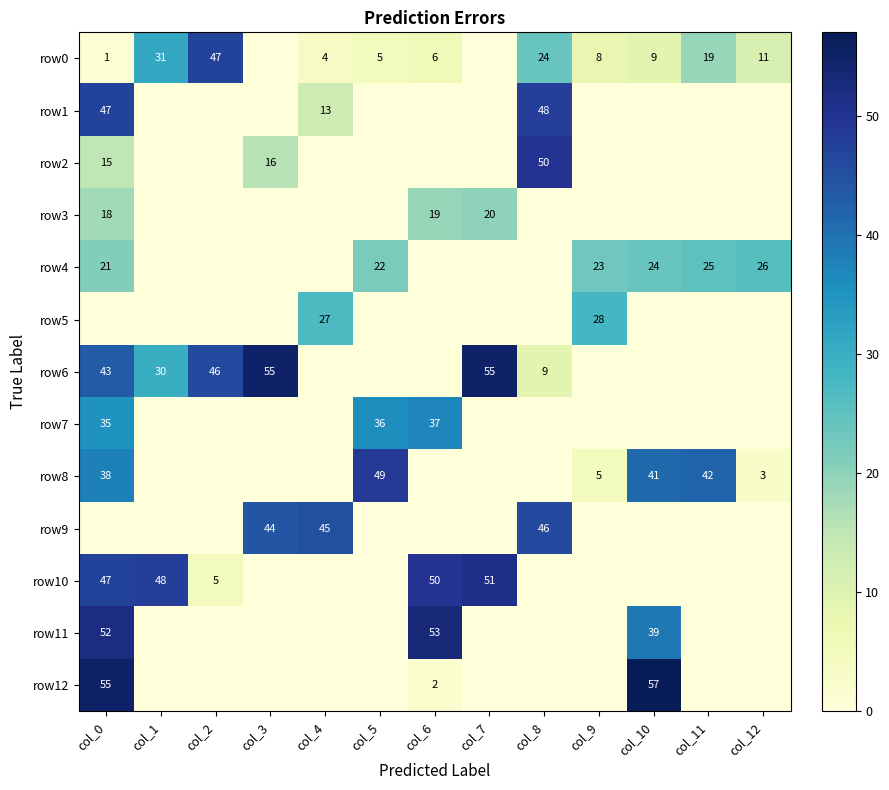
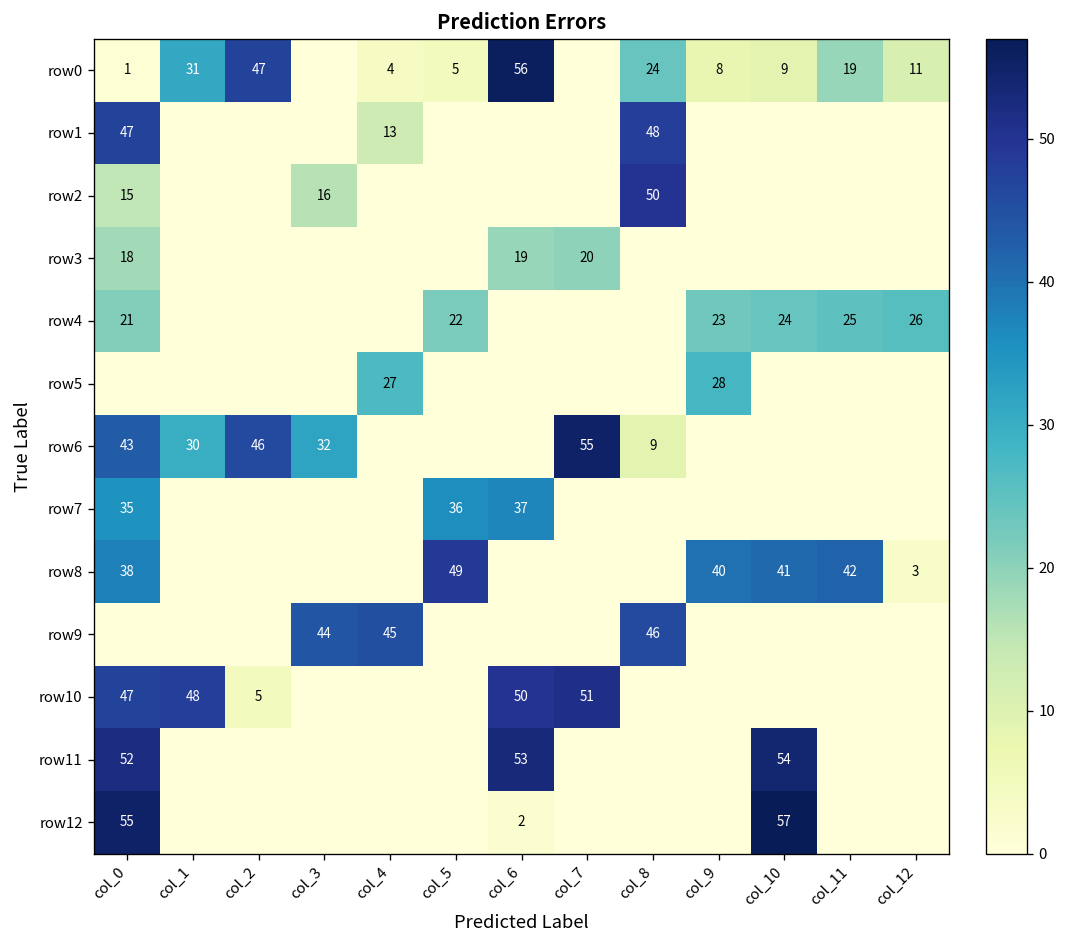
  {
    "row0": {
      "col_0": 1,
      "col_1": 31,
      "col_2": 47,
      "col_4": 4,
      "col_5": 5,
-     "col_6": 6,
+     "col_6": 56,
      "col_8": 24,
      "col_9": 8,
      "col_10": 9,
      "col_11": 19,
      "col_12": 11
    },
    "row1": {
      "col_0": 47,
      "col_4": 13,
      "col_8": 48
    },
    "row2": {
      "col_0": 15,
      "col_3": 16,
      "col_8": 50
    },
    "row3": {
      "col_0": 18,
      "col_6": 19,
      "col_7": 20
    },
    "row4": {
      "col_0": 21,
      "col_5": 22,
      "col_9": 23,
      "col_10": 24,
      "col_11": 25,
      "col_12": 26
    },
    "row5": {
      "col_4": 27,
      "col_9": 28
    },
    "row6": {
      "col_0": 43,
      "col_1": 30,
      "col_2": 46,
-     "col_3": 55,
+     "col_3": 32,
      "col_7": 55,
      "col_8": 9
    },
    "row7": {
      "col_0": 35,
      "col_5": 36,
      "col_6": 37
    },
    "row8": {
      "col_0": 38,
      "col_5": 49,
-     "col_9": 5,
+     "col_9": 40,
      "col_10": 41,
      "col_11": 42,
      "col_12": 3
    },
    "row9": {
      "col_3": 44,
      "col_4": 45,
      "col_8": 46
    },
    "row10": {
      "col_0": 47,
      "col_1": 48,
      "col_2": 5,
      "col_6": 50,
      "col_7": 51
    },
    "row11": {
      "col_0": 52,
      "col_6": 53,
-     "col_10": 39
+     "col_10": 54
    },
    "row12": {
      "col_0": 55,
      "col_6": 2,
      "col_10": 57
    }
  }
